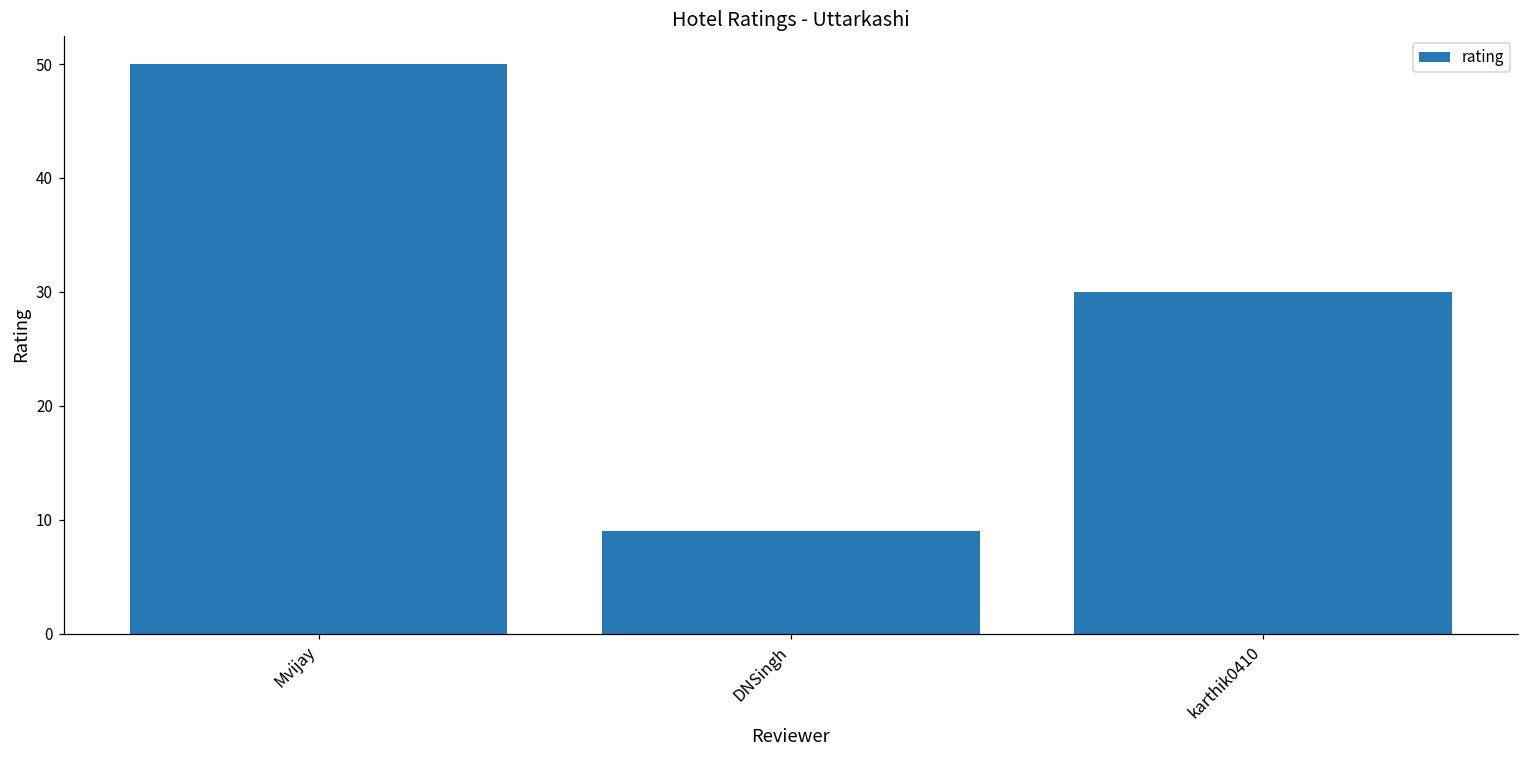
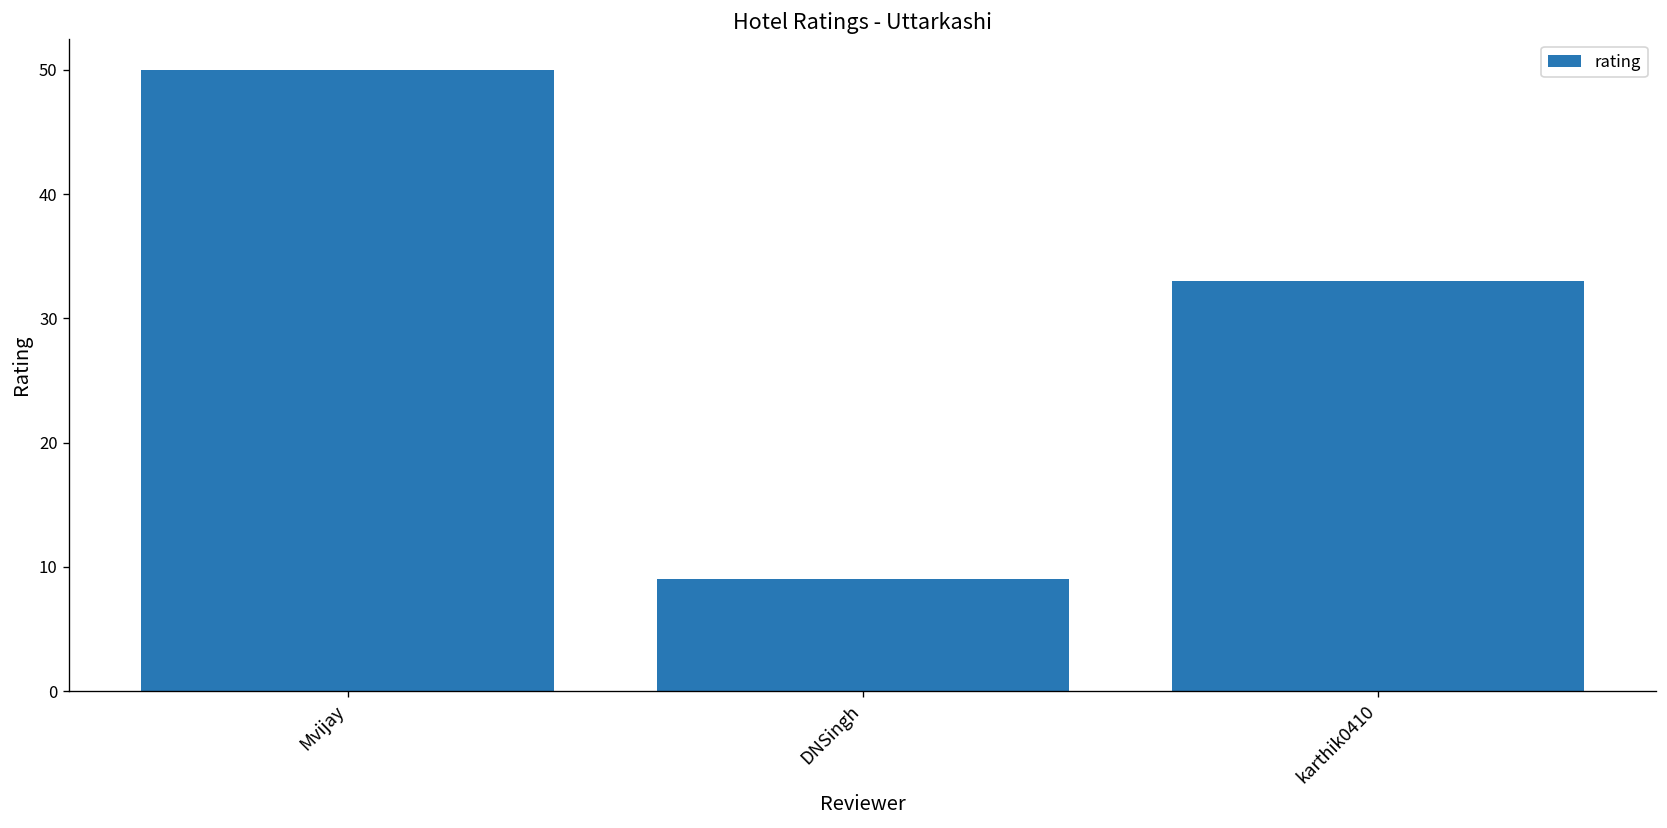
  {
    "Mvijay": 50,
    "DNSingh": 9,
-   "karthik0410": 30
+   "karthik0410": 33
  }
